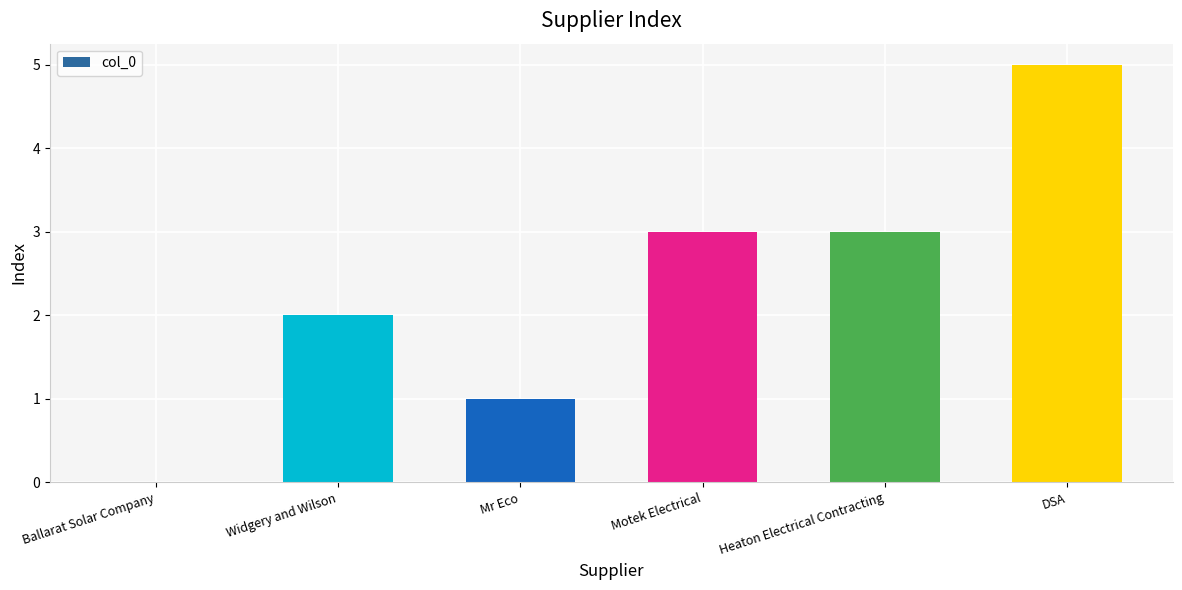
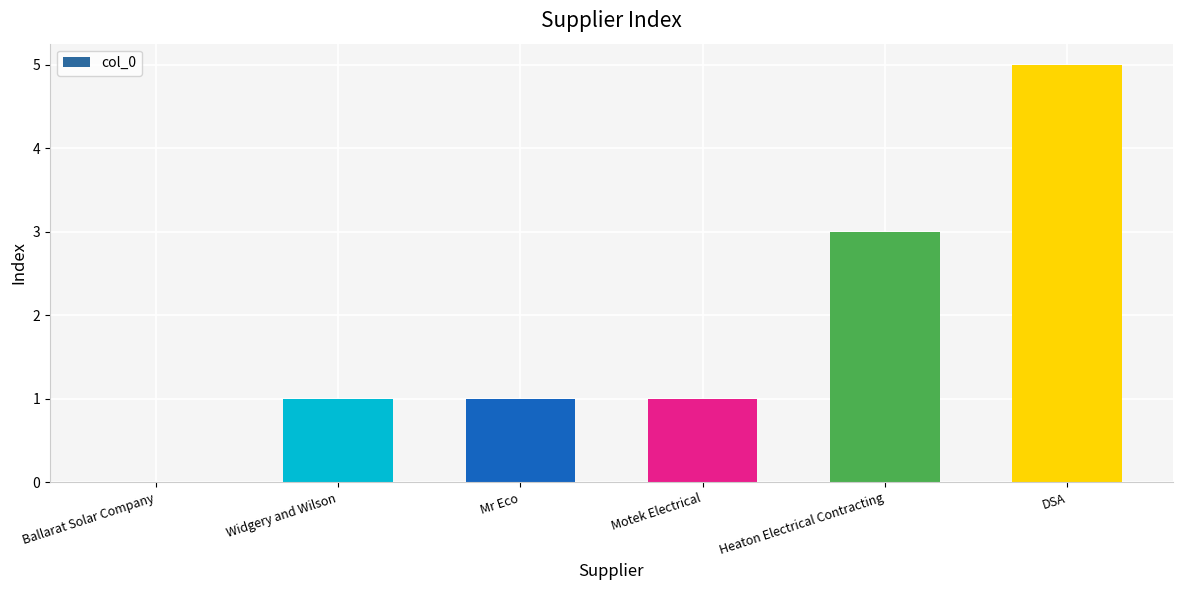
  {
    "Ballarat Solar Company": 0,
-   "Widgery and Wilson": 2,
+   "Widgery and Wilson": 1,
    "Mr Eco": 1,
-   "Motek Electrical": 3,
+   "Motek Electrical": 1,
    "Heaton Electrical Contracting": 3,
    "DSA": 5
  }
